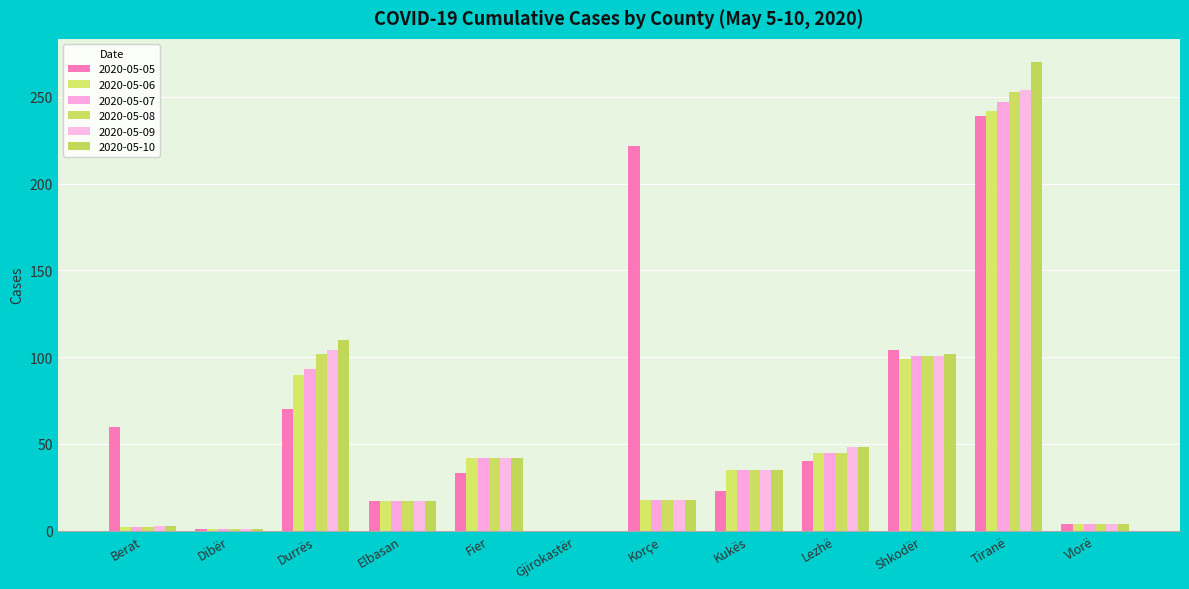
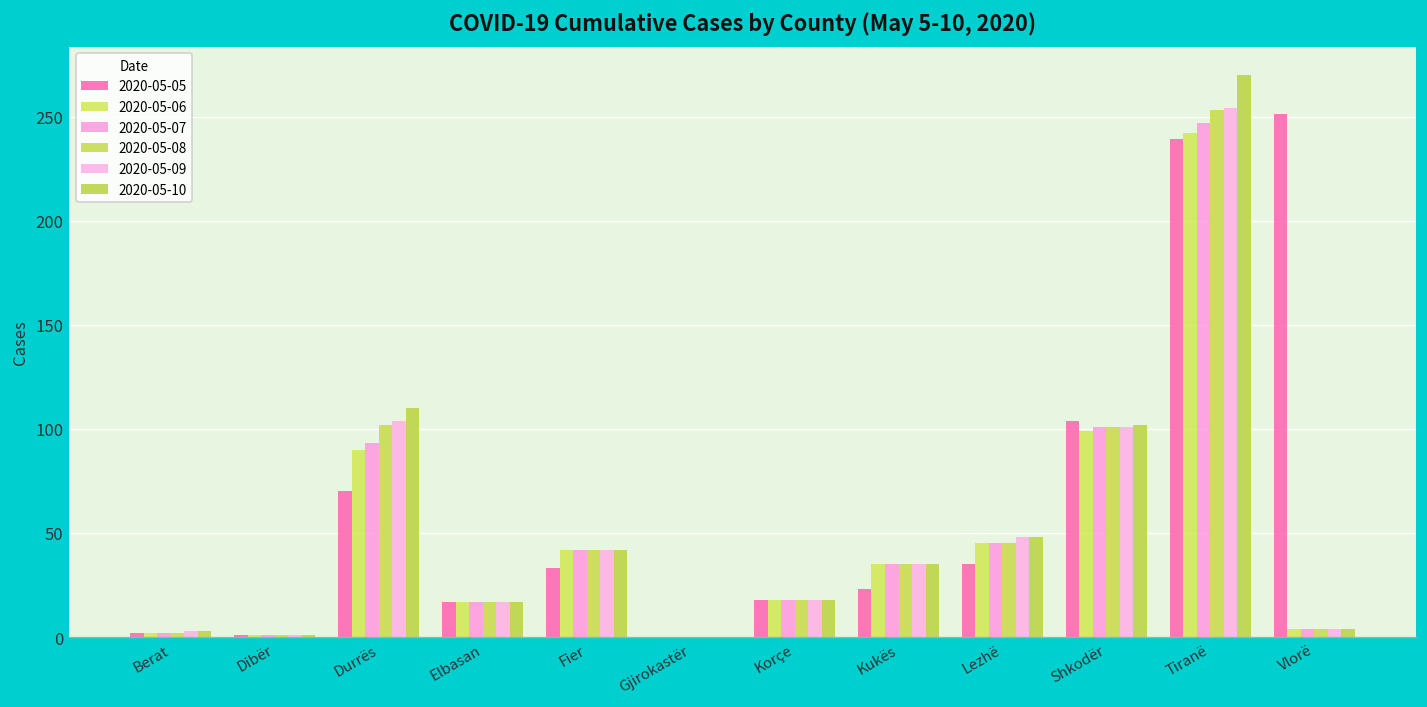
  {
    "2020-05-05": {
-     "Berat": 60,
+     "Berat": 2,
      "Durrës": 70,
      "Elbasan": 17,
      "Fier": 33,
      "Gjirokastër": 0,
-     "Korçe": 222,
+     "Korçe": 18,
      "Kukës": 23,
-     "Lezhë": 40,
+     "Lezhë": 35,
      "Shkodër": 104,
      "Tiranë": 239,
-     "Vlorë": 4
+     "Vlorë": 251
    }
  }
